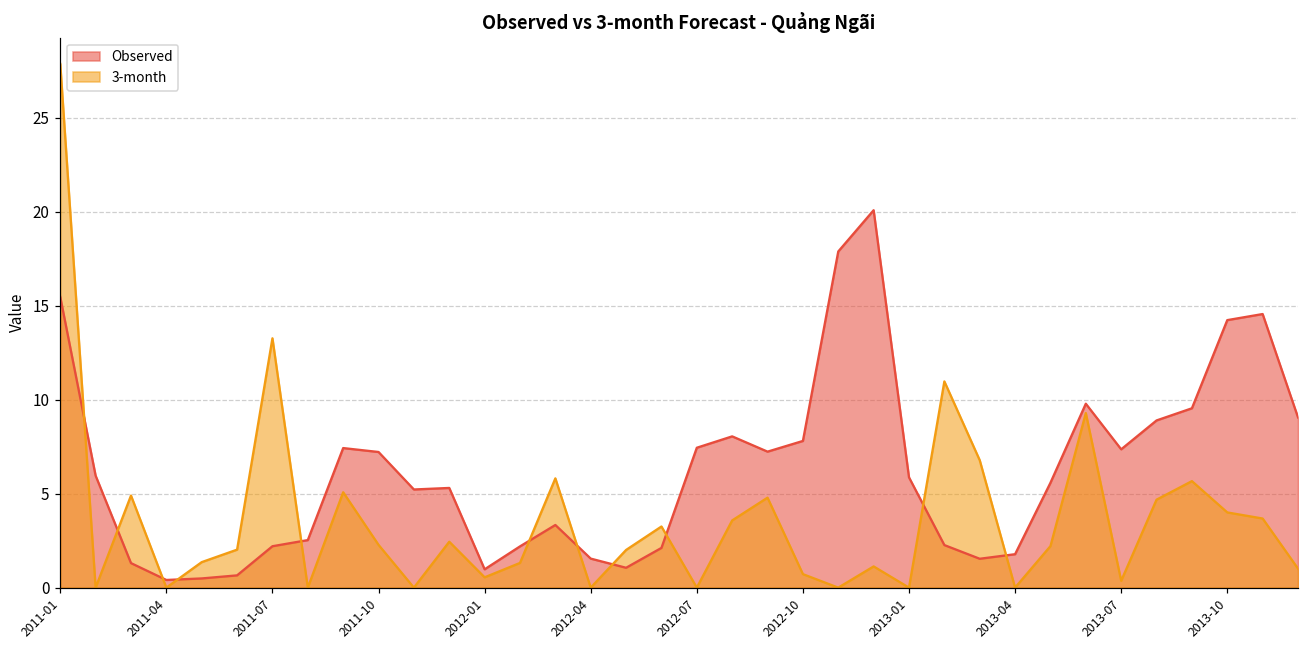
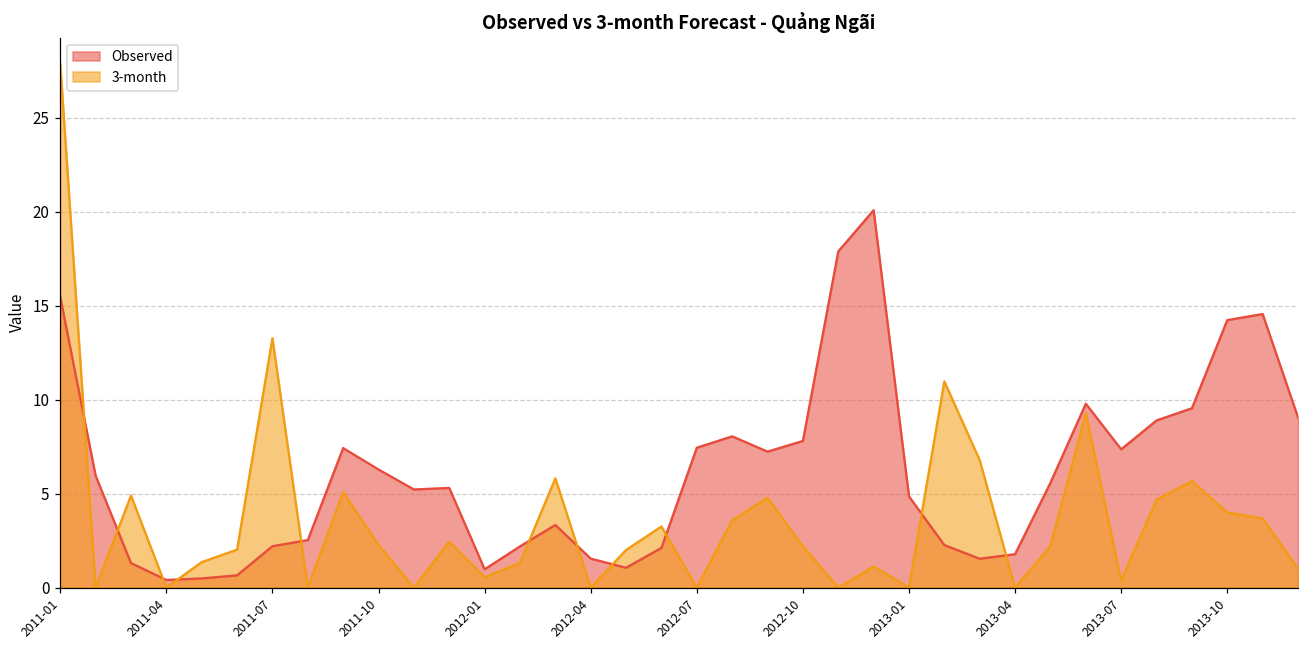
  {
    "Observed": {
      "2011-01": 15.5,
      "2011-04": 0.4,
      "2011-07": 2.2,
-     "2011-10": 7.2,
+     "2011-10": 6.3,
      "2012-01": 1.0,
      "2012-04": 1.5,
      "2012-07": 7.4,
      "2012-10": 7.8,
-     "2013-01": 5.9,
+     "2013-01": 4.9,
      "2013-04": 1.8,
      "2013-07": 7.4,
      "2013-10": 14.2
    },
    "3-month": {
      "2011-01": 27.9,
      "2011-04": 0.0,
      "2011-07": 13.3,
      "2011-10": 2.3,
      "2012-01": 0.5,
      "2012-04": 0.0,
      "2012-07": 0.0,
-     "2012-10": 0.7,
+     "2012-10": 2.2,
      "2013-01": 0.0,
      "2013-04": 0.0,
      "2013-07": 0.4,
      "2013-10": 4.0
    }
  }
